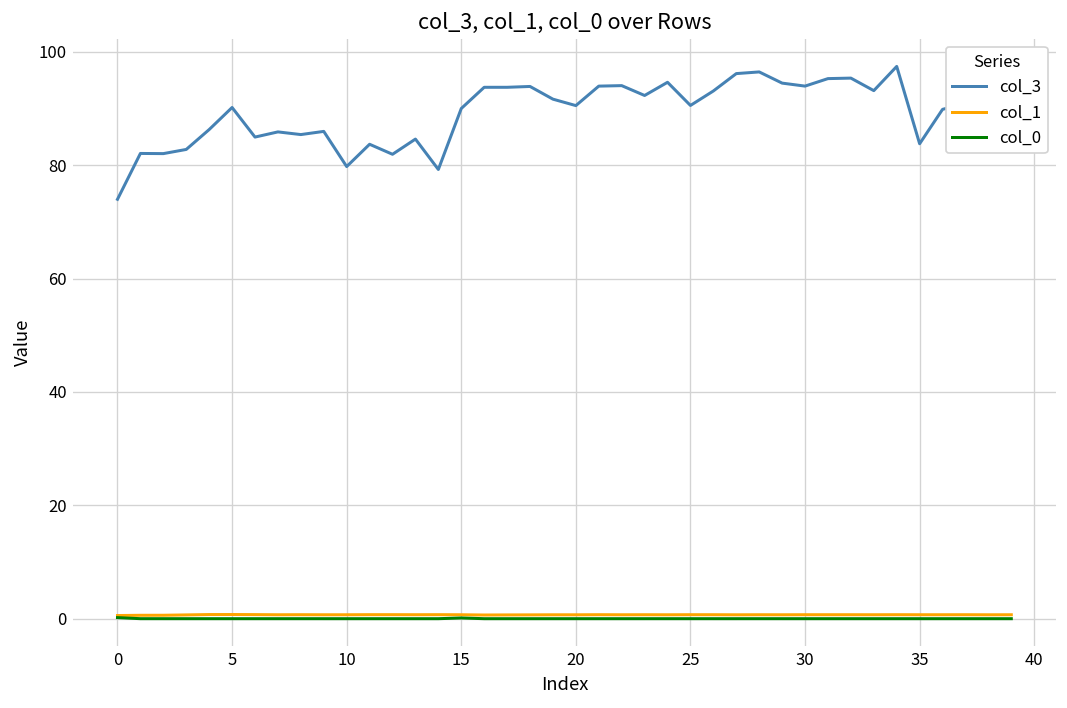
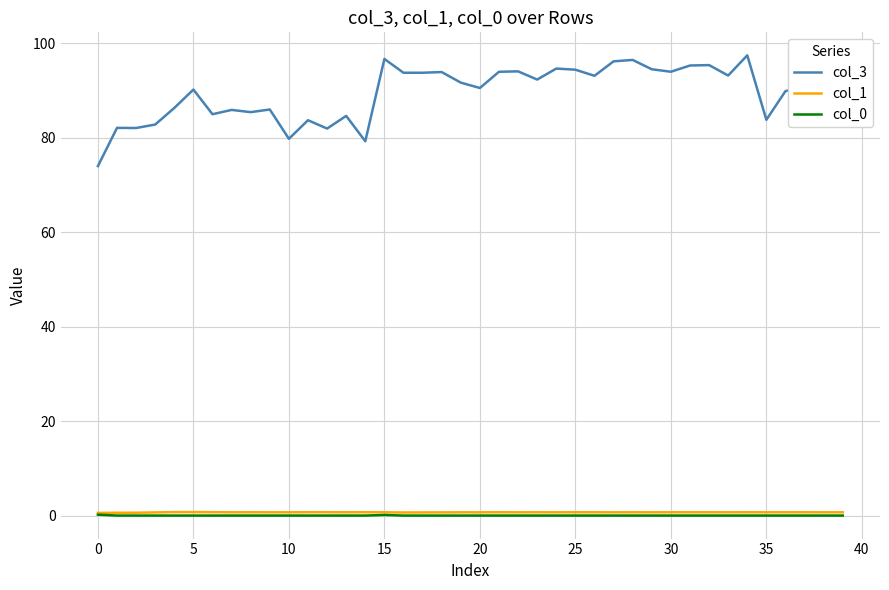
  {
    "col_3": {
      "0": 74,
      "5": 90,
      "10": 80,
-     "15": 90,
+     "15": 97,
      "20": 90,
-     "25": 91,
+     "25": 94,
      "30": 94,
      "35": 84
    },
    "col_1": {
      "5": 1,
      "10": 1,
      "15": 1,
      "20": 1,
      "25": 1,
      "30": 1,
      "35": 1
    },
    "col_0": {
      "5": 0,
      "10": 0,
      "15": 0,
      "20": 0,
      "25": 0,
      "30": 0,
      "35": 0
    }
  }
